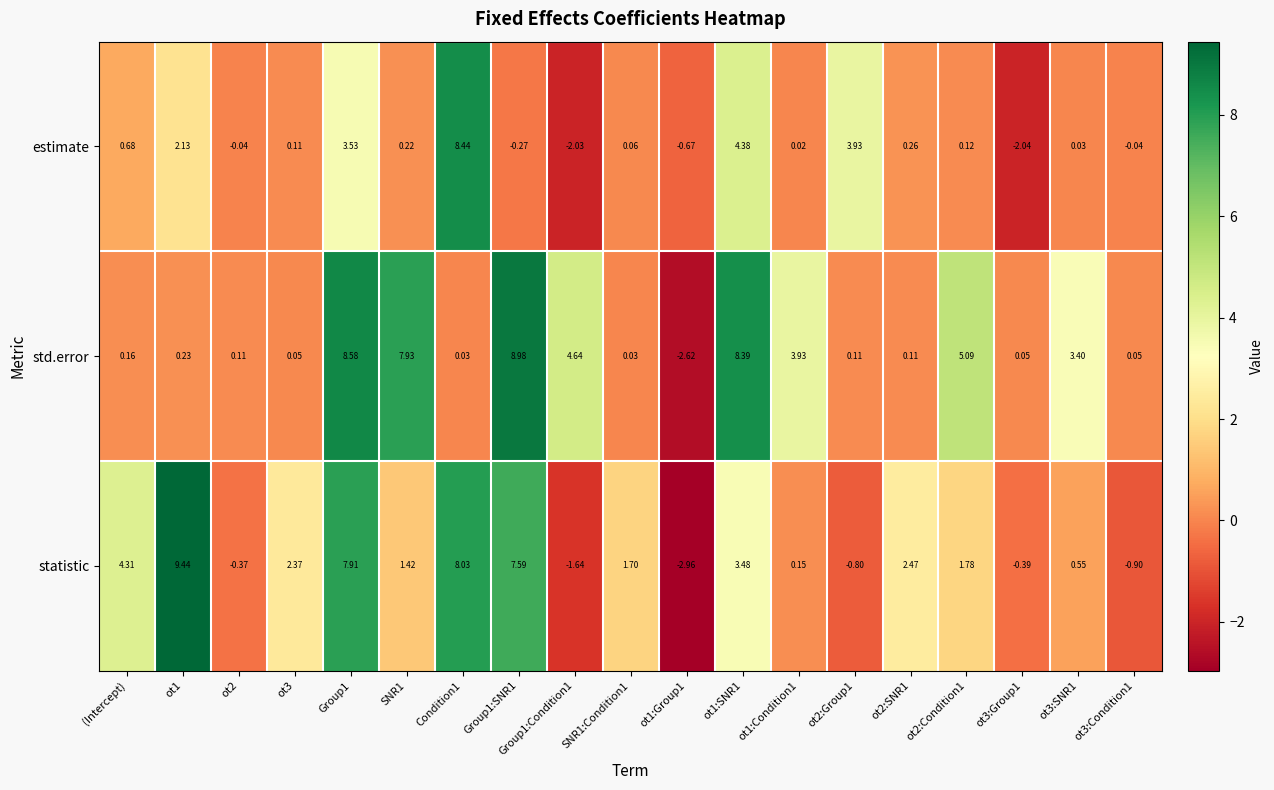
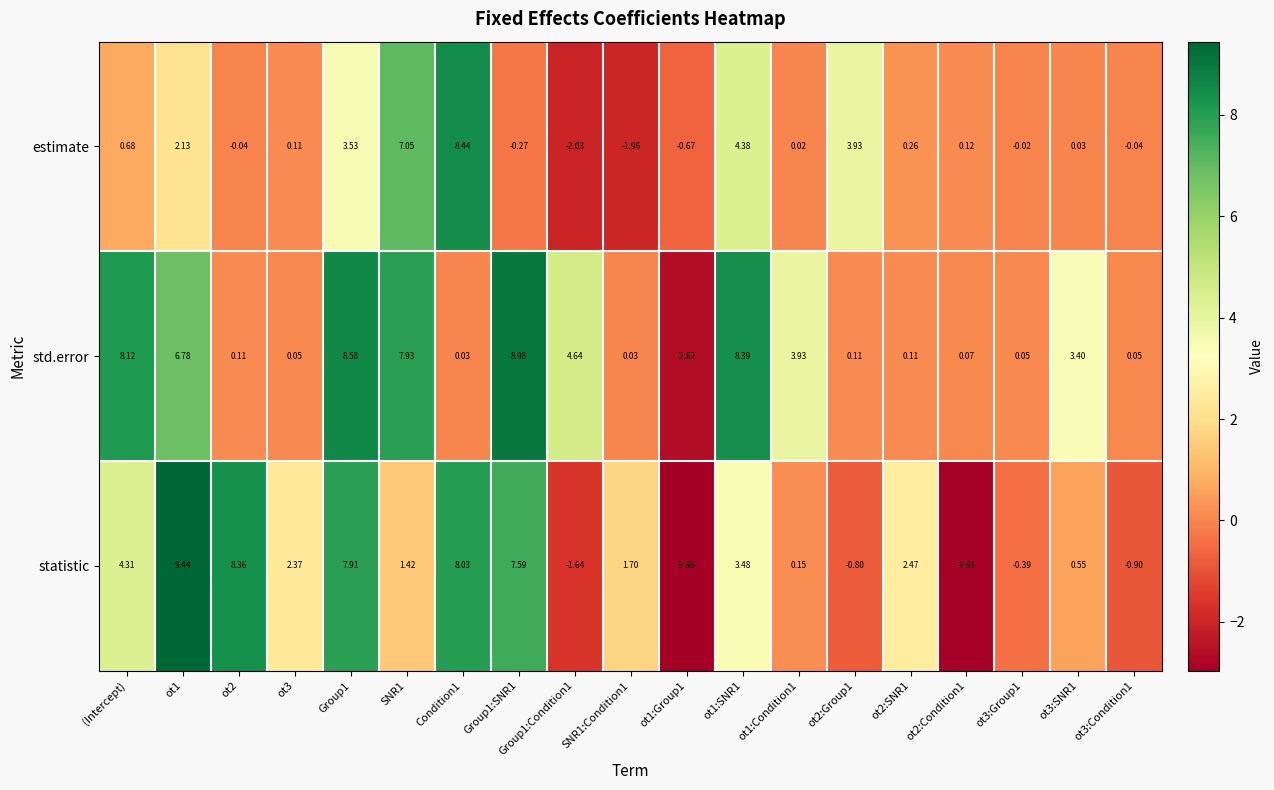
  {
    "estimate": {
      "(Intercept)": 0.68,
      "ot1": 2.13,
      "ot2": -0.04,
      "ot3": 0.11,
      "Group1": 3.53,
-     "SNR1": 0.22,
+     "SNR1": 7.05,
      "Condition1": 8.44,
      "Group1:SNR1": -0.27,
      "Group1:Condition1": -2.03,
-     "SNR1:Condition1": 0.06,
+     "SNR1:Condition1": -1.96,
      "ot1:Group1": -0.67,
      "ot1:SNR1": 4.38,
      "ot1:Condition1": 0.02,
      "ot2:Group1": 3.93,
      "ot2:SNR1": 0.26,
      "ot2:Condition1": 0.12,
-     "ot3:Group1": -2.04,
+     "ot3:Group1": -0.02,
      "ot3:SNR1": 0.03,
      "ot3:Condition1": -0.04
    },
    "std.error": {
-     "(Intercept)": 0.16,
-     "ot1": 0.23,
+     "(Intercept)": 8.12,
+     "ot1": 6.78,
      "ot2": 0.11,
      "ot3": 0.05,
      "Group1": 8.58,
      "SNR1": 7.93,
      "Condition1": 0.03,
      "Group1:SNR1": 8.98,
      "Group1:Condition1": 4.64,
      "SNR1:Condition1": 0.03,
      "ot1:Group1": -2.62,
      "ot1:SNR1": 8.39,
      "ot1:Condition1": 3.93,
      "ot2:Group1": 0.11,
      "ot2:SNR1": 0.11,
-     "ot2:Condition1": 5.09,
+     "ot2:Condition1": 0.07,
      "ot3:Group1": 0.05,
      "ot3:SNR1": 3.40,
      "ot3:Condition1": 0.05
    },
    "statistic": {
      "(Intercept)": 4.31,
      "ot1": 9.44,
-     "ot2": -0.37,
+     "ot2": 8.36,
      "ot3": 2.37,
      "Group1": 7.91,
      "SNR1": 1.42,
      "Condition1": 8.03,
      "Group1:SNR1": 7.59,
      "Group1:Condition1": -1.64,
      "SNR1:Condition1": 1.70,
      "ot1:Group1": -2.96,
      "ot1:SNR1": 3.48,
      "ot1:Condition1": 0.15,
      "ot2:Group1": -0.80,
      "ot2:SNR1": 2.47,
-     "ot2:Condition1": 1.78,
+     "ot2:Condition1": -2.91,
      "ot3:Group1": -0.39,
      "ot3:SNR1": 0.55,
      "ot3:Condition1": -0.90
    }
  }
